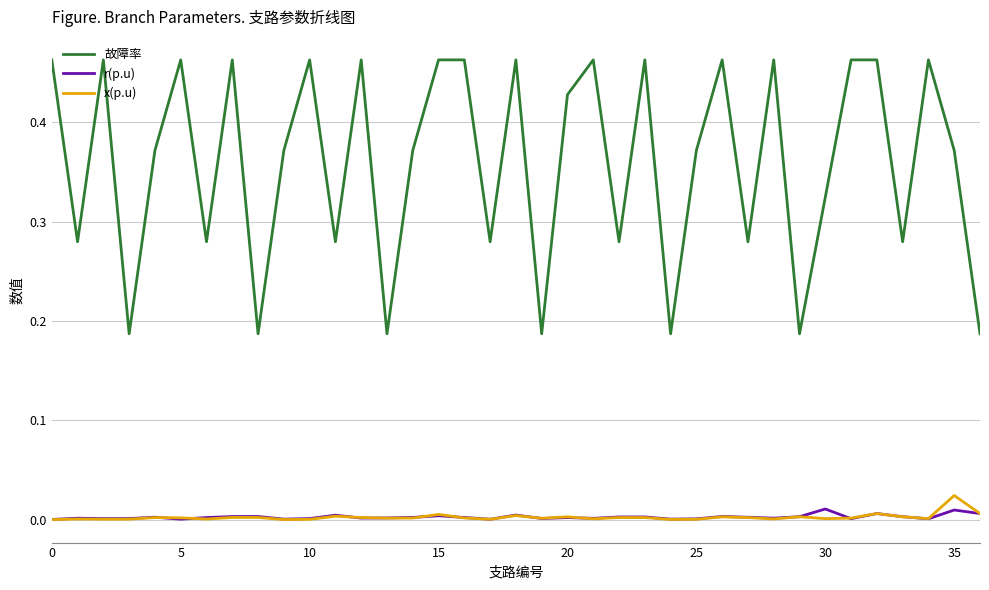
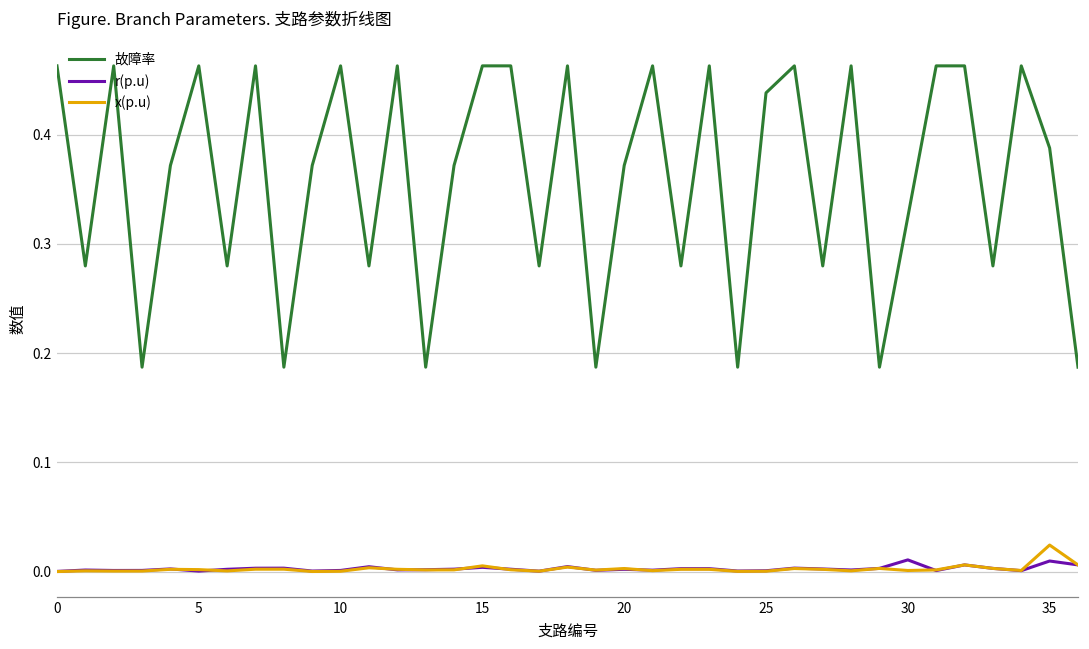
  {
    "故障率": {
      "0": 0.46,
      "5": 0.46,
      "10": 0.46,
      "15": 0.46,
-     "20": 0.43,
-     "25": 0.37,
+     "20": 0.37,
+     "25": 0.44,
      "30": 0.32,
-     "35": 0.37
+     "35": 0.39
    },
    "r(p.u)": {
      "30": 0.01,
      "35": 0.01
    },
    "x(p.u)": {
      "30": 0.00,
      "35": 0.02
    }
  }
